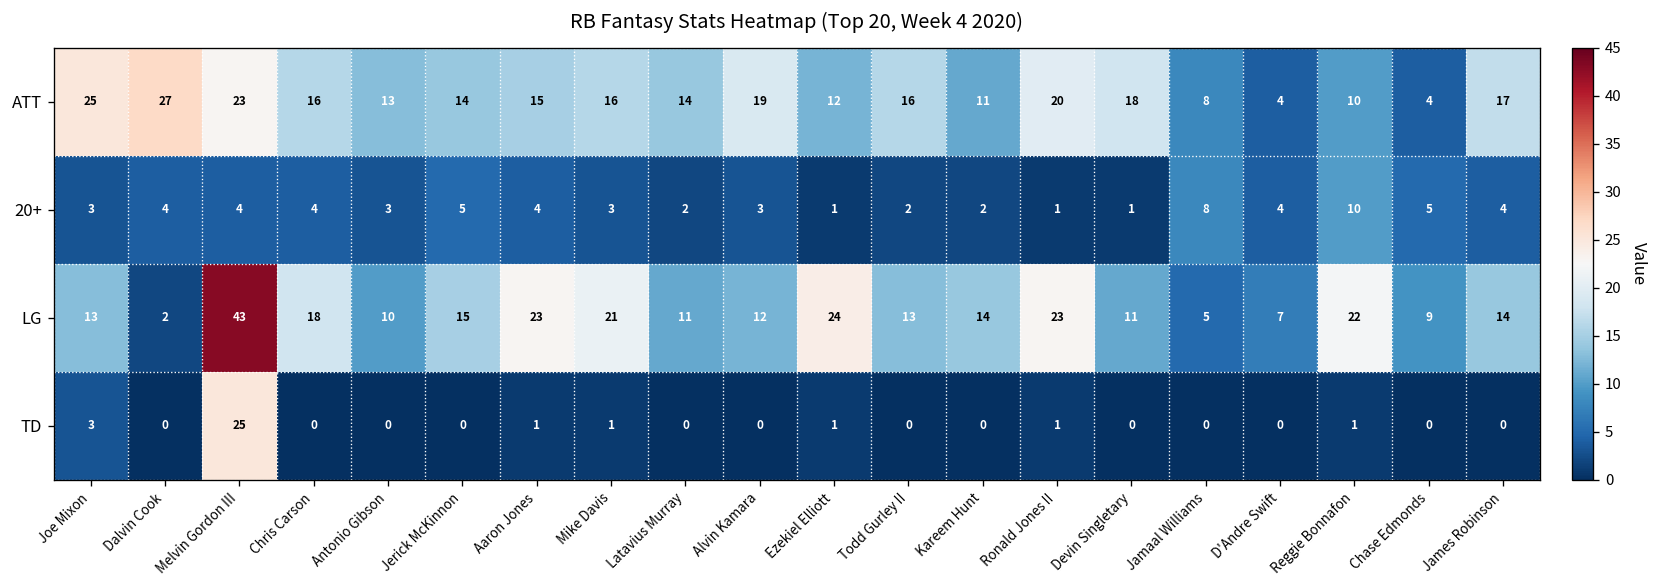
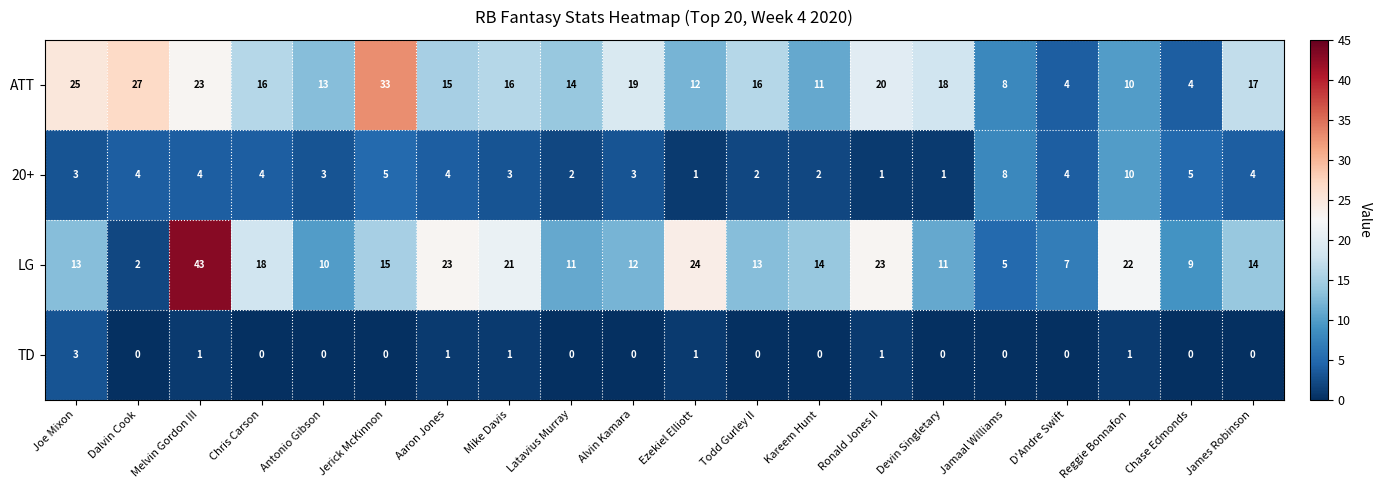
  {
    "ATT": {
      "Joe Mixon": 25,
      "Dalvin Cook": 27,
      "Melvin Gordon III": 23,
      "Chris Carson": 16,
      "Antonio Gibson": 13,
-     "Jerick McKinnon": 14,
+     "Jerick McKinnon": 33,
      "Aaron Jones": 15,
      "Mike Davis": 16,
      "Latavius Murray": 14,
      "Alvin Kamara": 19,
      "Ezekiel Elliott": 12,
      "Todd Gurley II": 16,
      "Kareem Hunt": 11,
      "Ronald Jones II": 20,
      "Devin Singletary": 18,
      "Jamaal Williams": 8,
      "D'Andre Swift": 4,
      "Reggie Bonnafon": 10,
      "Chase Edmonds": 4,
      "James Robinson": 17
    },
    "20+": {
      "Joe Mixon": 3,
      "Dalvin Cook": 4,
      "Melvin Gordon III": 4,
      "Chris Carson": 4,
      "Antonio Gibson": 3,
      "Jerick McKinnon": 5,
      "Aaron Jones": 4,
      "Mike Davis": 3,
      "Latavius Murray": 2,
      "Alvin Kamara": 3,
      "Ezekiel Elliott": 1,
      "Todd Gurley II": 2,
      "Kareem Hunt": 2,
      "Ronald Jones II": 1,
      "Devin Singletary": 1,
      "Jamaal Williams": 8,
      "D'Andre Swift": 4,
      "Reggie Bonnafon": 10,
      "Chase Edmonds": 5,
      "James Robinson": 4
    },
    "LG": {
      "Joe Mixon": 13,
      "Dalvin Cook": 2,
      "Melvin Gordon III": 43,
      "Chris Carson": 18,
      "Antonio Gibson": 10,
      "Jerick McKinnon": 15,
      "Aaron Jones": 23,
      "Mike Davis": 21,
      "Latavius Murray": 11,
      "Alvin Kamara": 12,
      "Ezekiel Elliott": 24,
      "Todd Gurley II": 13,
      "Kareem Hunt": 14,
      "Ronald Jones II": 23,
      "Devin Singletary": 11,
      "Jamaal Williams": 5,
      "D'Andre Swift": 7,
      "Reggie Bonnafon": 22,
      "Chase Edmonds": 9,
      "James Robinson": 14
    },
    "TD": {
      "Joe Mixon": 3,
      "Dalvin Cook": 0,
-     "Melvin Gordon III": 25,
+     "Melvin Gordon III": 1,
      "Chris Carson": 0,
      "Antonio Gibson": 0,
      "Jerick McKinnon": 0,
      "Aaron Jones": 1,
      "Mike Davis": 1,
      "Latavius Murray": 0,
      "Alvin Kamara": 0,
      "Ezekiel Elliott": 1,
      "Todd Gurley II": 0,
      "Kareem Hunt": 0,
      "Ronald Jones II": 1,
      "Devin Singletary": 0,
      "Jamaal Williams": 0,
      "D'Andre Swift": 0,
      "Reggie Bonnafon": 1,
      "Chase Edmonds": 0,
      "James Robinson": 0
    }
  }
